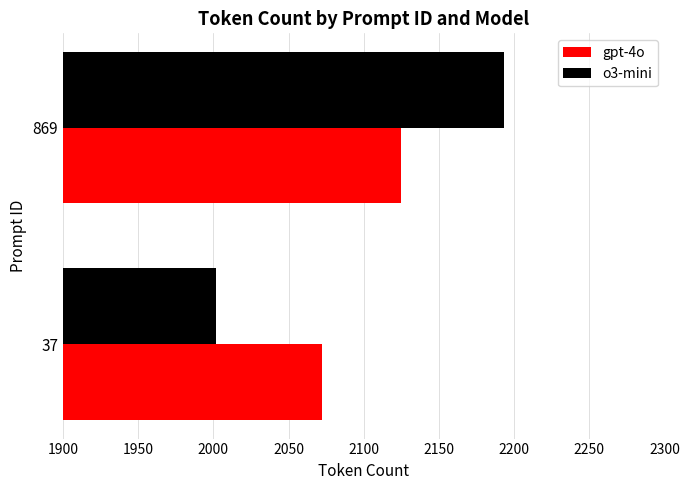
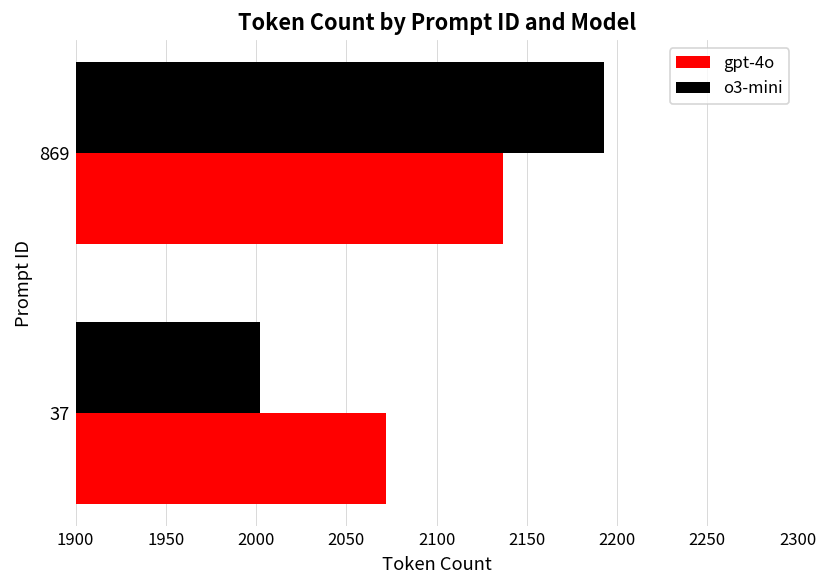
  {
    "gpt-4o": {
-     "869": 2125,
+     "869": 2137,
      "37": 2072
    },
    "o3-mini": {
      "869": 2193,
      "37": 2002
    }
  }
